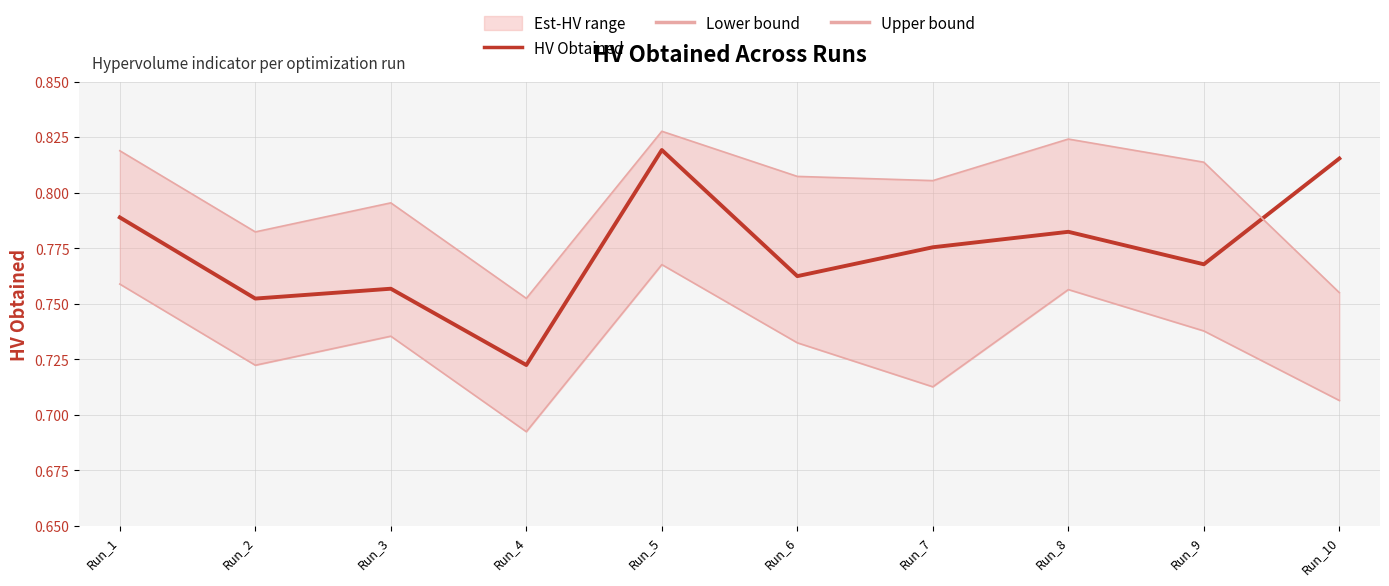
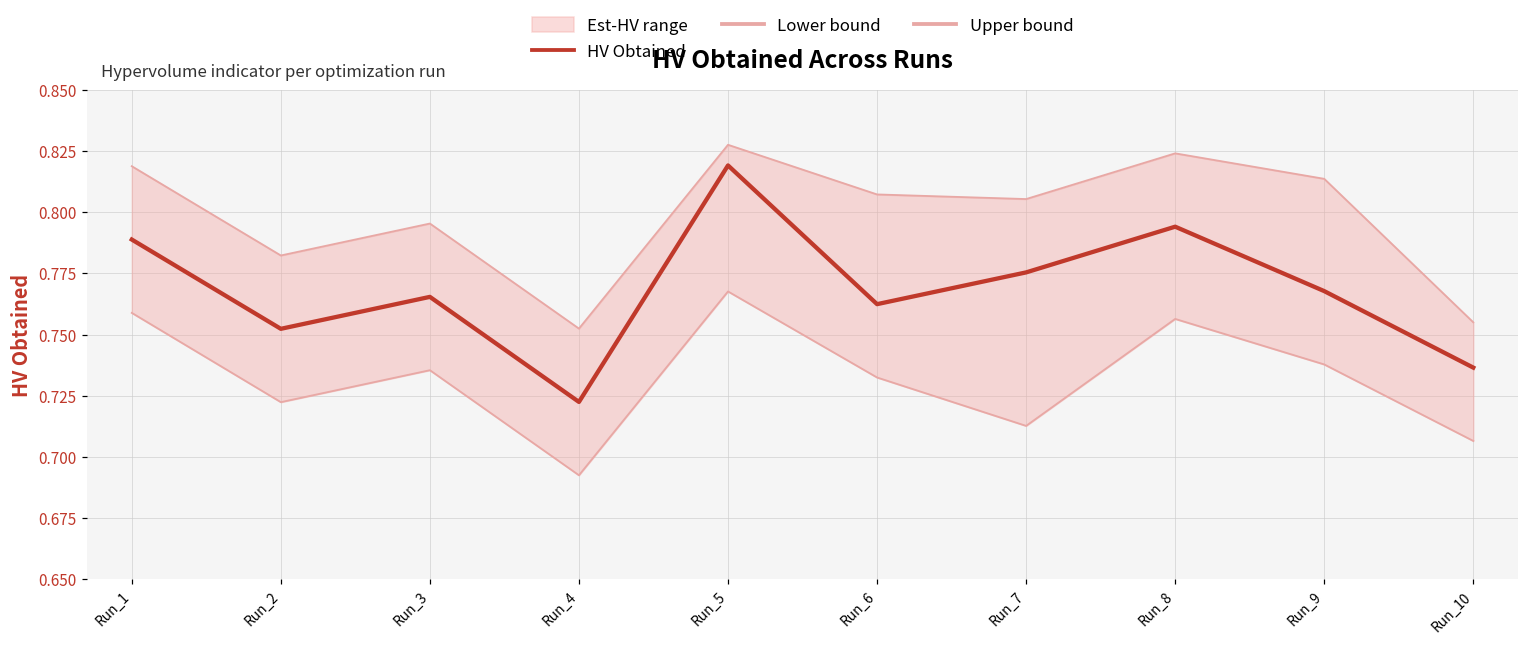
  {
    "HV Obtained": {
      "Run_1": 0.789,
      "Run_2": 0.752,
-     "Run_3": 0.757,
+     "Run_3": 0.765,
      "Run_4": 0.722,
      "Run_5": 0.819,
      "Run_6": 0.762,
      "Run_7": 0.775,
-     "Run_8": 0.782,
+     "Run_8": 0.794,
      "Run_9": 0.768,
-     "Run_10": 0.815
+     "Run_10": 0.736
    }
  }
